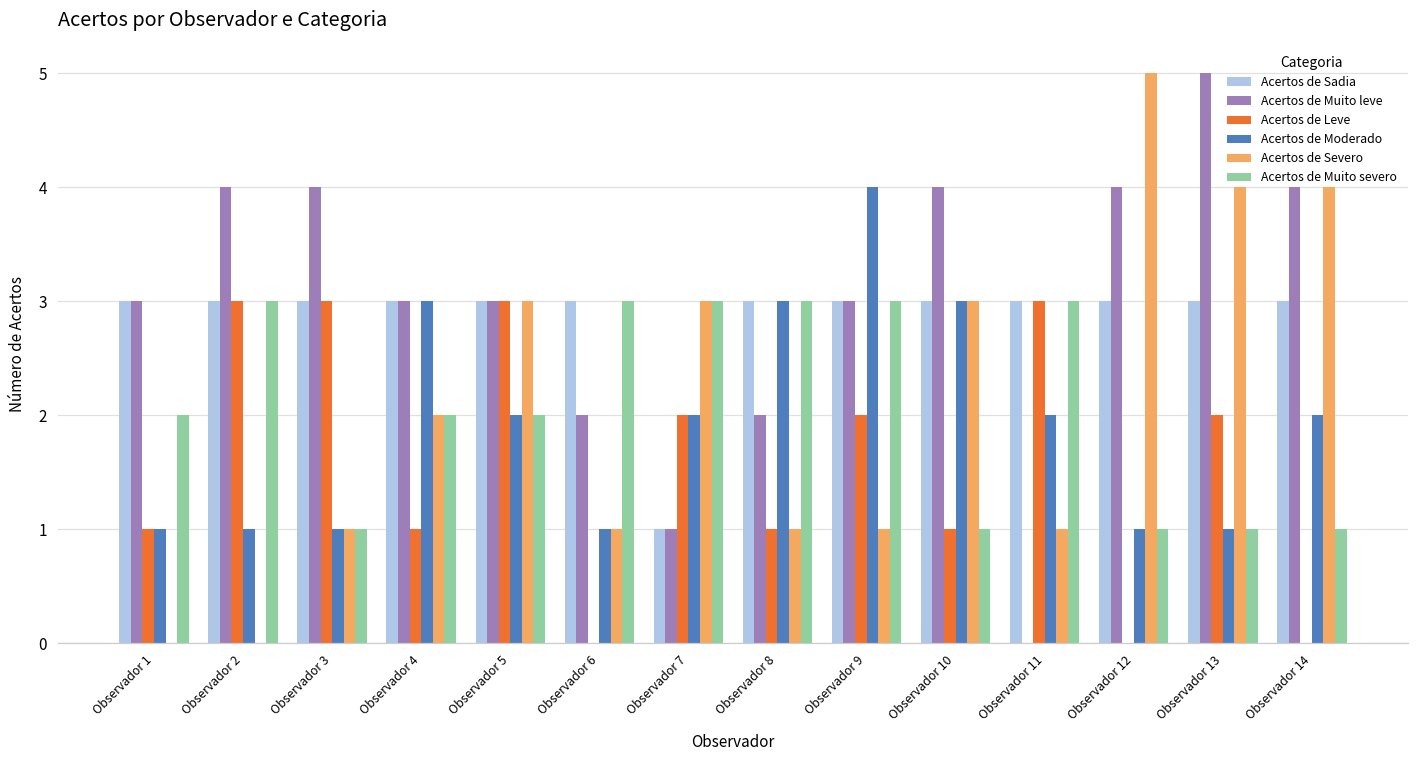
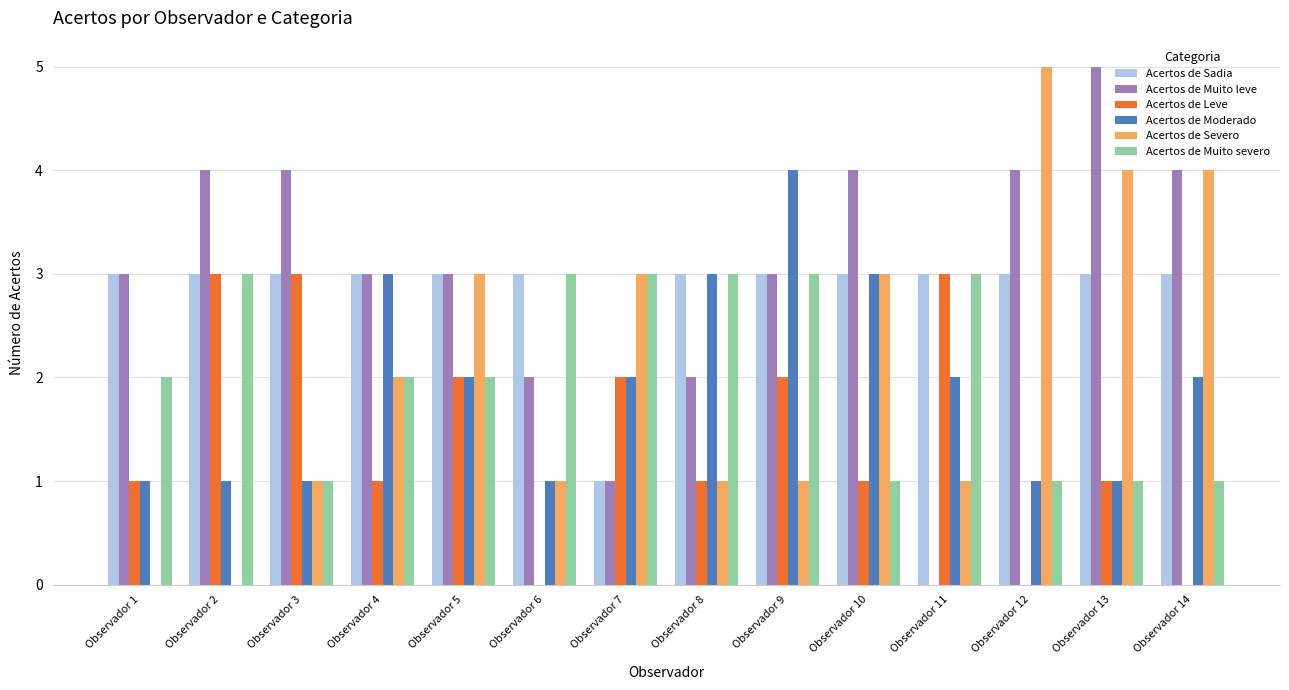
  {
    "Acertos de Sadia": {
      "Observador 1": 3,
      "Observador 2": 3,
      "Observador 3": 3,
      "Observador 4": 3,
      "Observador 5": 3,
      "Observador 6": 3,
      "Observador 7": 1,
      "Observador 8": 3,
      "Observador 9": 3,
      "Observador 10": 3,
      "Observador 11": 3,
      "Observador 12": 3,
      "Observador 13": 3,
      "Observador 14": 3
    },
    "Acertos de Muito leve": {
      "Observador 1": 3,
      "Observador 2": 4,
      "Observador 3": 4,
      "Observador 4": 3,
      "Observador 5": 3,
      "Observador 6": 2,
      "Observador 7": 1,
      "Observador 8": 2,
      "Observador 9": 3,
      "Observador 10": 4,
      "Observador 11": 0,
      "Observador 12": 4,
      "Observador 13": 5,
      "Observador 14": 4
    },
    "Acertos de Leve": {
      "Observador 1": 1,
      "Observador 2": 3,
      "Observador 3": 3,
      "Observador 4": 1,
-     "Observador 5": 3,
+     "Observador 5": 2,
      "Observador 6": 0,
      "Observador 7": 2,
      "Observador 8": 1,
      "Observador 9": 2,
      "Observador 10": 1,
      "Observador 11": 3,
      "Observador 12": 0,
-     "Observador 13": 2,
+     "Observador 13": 1,
      "Observador 14": 0
    },
    "Acertos de Moderado": {
      "Observador 1": 1,
      "Observador 2": 1,
      "Observador 3": 1,
      "Observador 4": 3,
      "Observador 5": 2,
      "Observador 6": 1,
      "Observador 7": 2,
      "Observador 8": 3,
      "Observador 9": 4,
      "Observador 10": 3,
      "Observador 11": 2,
      "Observador 12": 1,
      "Observador 13": 1,
      "Observador 14": 2
    },
    "Acertos de Severo": {
      "Observador 1": 0,
      "Observador 2": 0,
      "Observador 3": 1,
      "Observador 4": 2,
      "Observador 5": 3,
      "Observador 6": 1,
      "Observador 7": 3,
      "Observador 8": 1,
      "Observador 9": 1,
      "Observador 10": 3,
      "Observador 11": 1,
      "Observador 12": 5,
      "Observador 13": 4,
      "Observador 14": 4
    },
    "Acertos de Muito severo": {
      "Observador 1": 2,
      "Observador 2": 3,
      "Observador 3": 1,
      "Observador 4": 2,
      "Observador 5": 2,
      "Observador 6": 3,
      "Observador 7": 3,
      "Observador 8": 3,
      "Observador 9": 3,
      "Observador 10": 1,
      "Observador 11": 3,
      "Observador 12": 1,
      "Observador 13": 1,
      "Observador 14": 1
    }
  }
